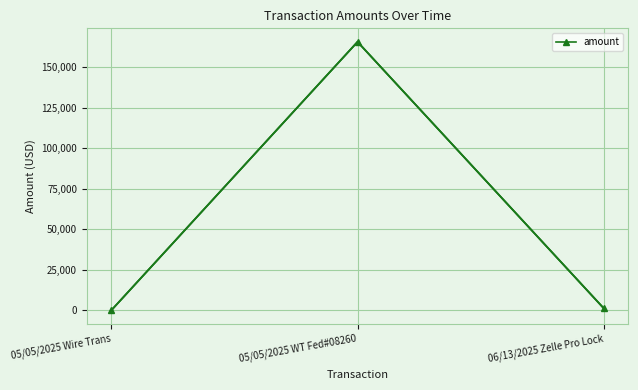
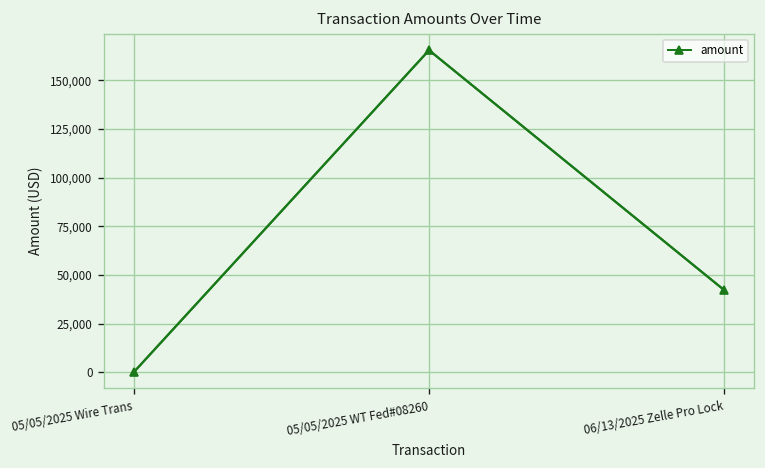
  {
    "05/05/2025 Wire Trans": "0",
-   "06/13/2025 Zelle Pro Lock": "1,000"
+   "06/13/2025 Zelle Pro Lock": "42,000"
  }
